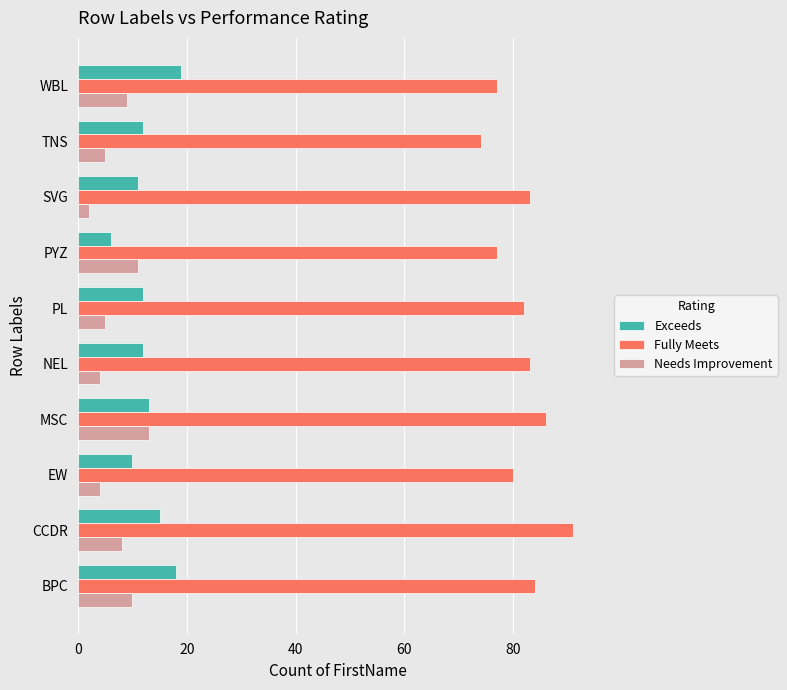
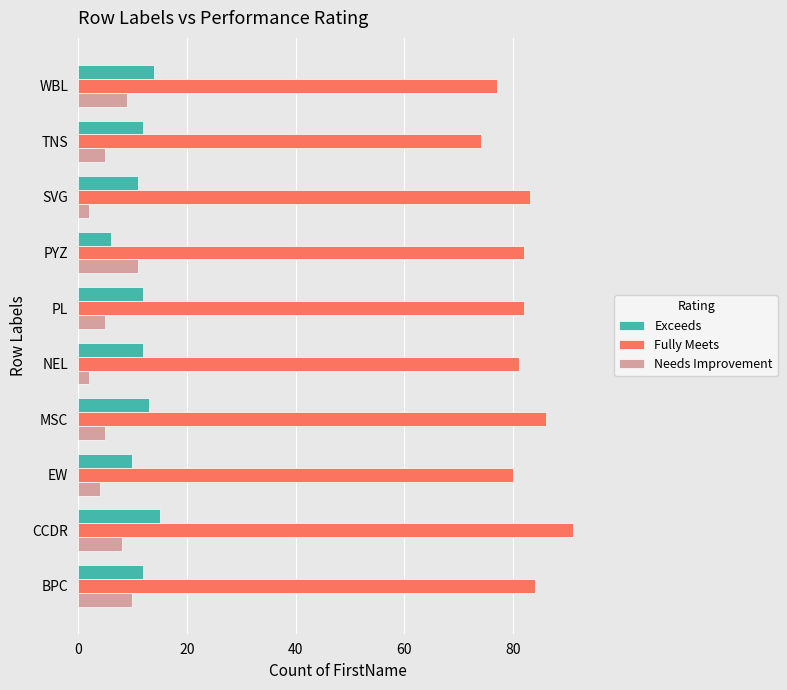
  {
    "Exceeds": {
-     "WBL": 19,
+     "WBL": 14,
      "TNS": 12,
      "SVG": 11,
      "PYZ": 6,
      "PL": 12,
      "NEL": 12,
      "MSC": 13,
      "EW": 10,
      "CCDR": 15,
-     "BPC": 18
+     "BPC": 12
    },
    "Fully Meets": {
      "WBL": 77,
      "TNS": 74,
      "SVG": 83,
-     "PYZ": 77,
+     "PYZ": 82,
      "PL": 82,
-     "NEL": 83,
+     "NEL": 81,
      "MSC": 86,
      "EW": 80,
      "CCDR": 91,
      "BPC": 84
    },
    "Needs Improvement": {
      "WBL": 9,
      "TNS": 5,
      "SVG": 2,
      "PYZ": 11,
      "PL": 5,
-     "NEL": 4,
-     "MSC": 13,
+     "NEL": 2,
+     "MSC": 5,
      "EW": 4,
      "CCDR": 8,
      "BPC": 10
    }
  }
